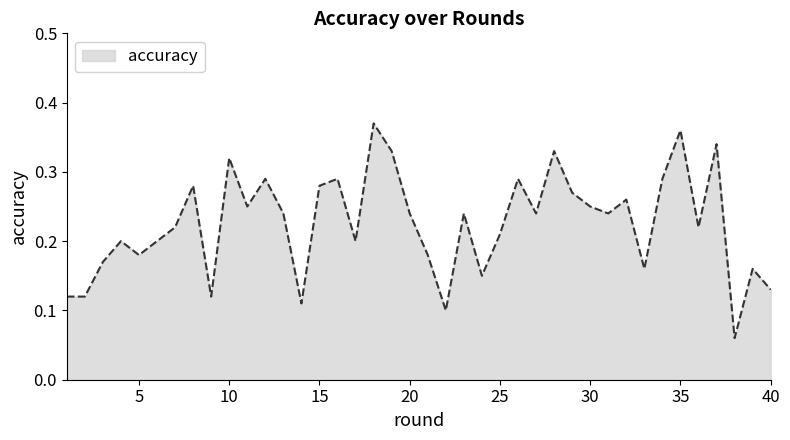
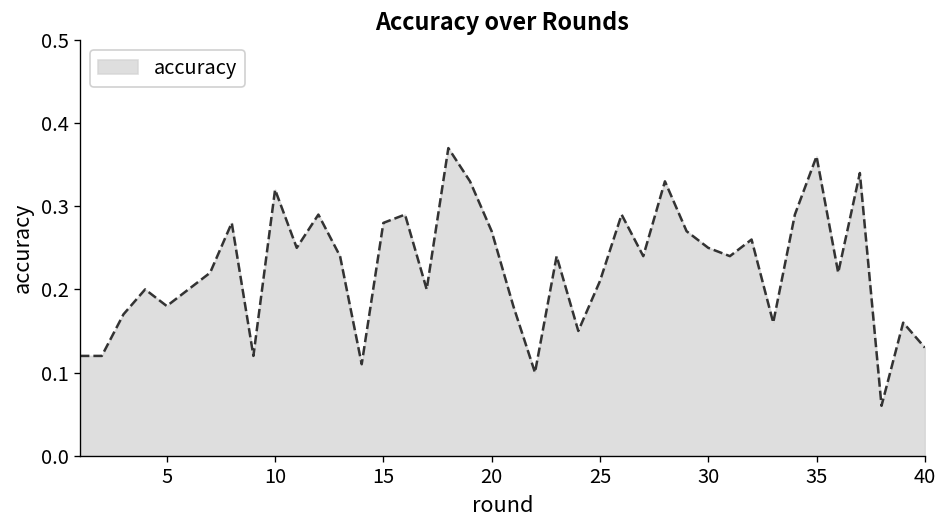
  {
    "5": 0.18,
    "10": 0.32,
    "15": 0.28,
-   "20": 0.24,
+   "20": 0.27,
    "25": 0.21,
    "30": 0.25,
    "35": 0.36,
    "40": 0.13
  }
